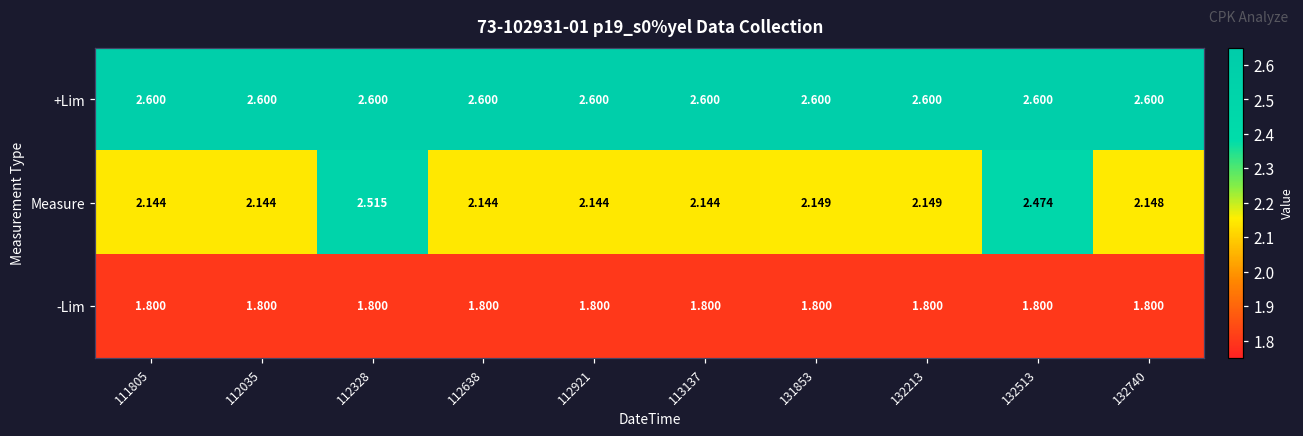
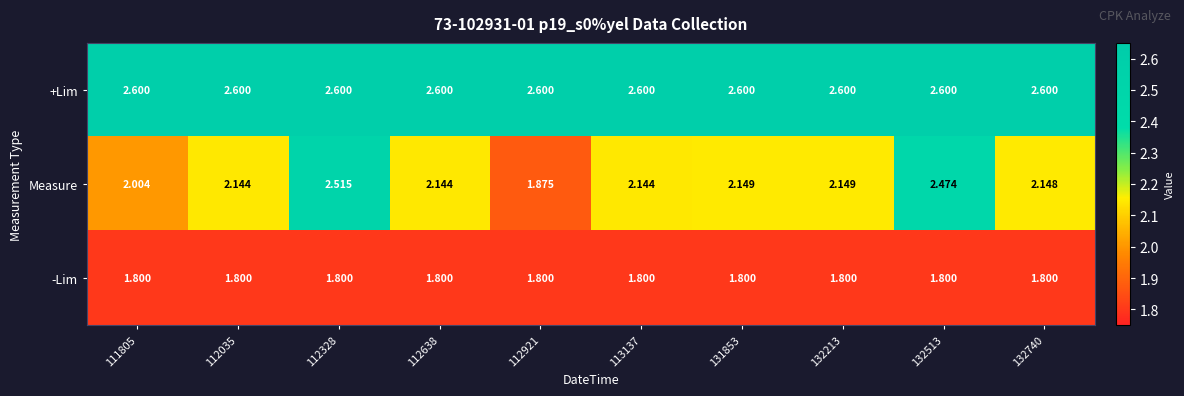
  {
    "+Lim": {
      "111805": 2.600,
      "112035": 2.600,
      "112328": 2.600,
      "112638": 2.600,
      "112921": 2.600,
      "113137": 2.600,
      "131853": 2.600,
      "132213": 2.600,
      "132513": 2.600,
      "132740": 2.600
    },
    "Measure": {
-     "111805": 2.144,
+     "111805": 2.004,
      "112035": 2.144,
      "112328": 2.515,
      "112638": 2.144,
-     "112921": 2.144,
+     "112921": 1.875,
      "113137": 2.144,
      "131853": 2.149,
      "132213": 2.149,
      "132513": 2.474,
      "132740": 2.148
    },
    "-Lim": {
      "111805": 1.800,
      "112035": 1.800,
      "112328": 1.800,
      "112638": 1.800,
      "112921": 1.800,
      "113137": 1.800,
      "131853": 1.800,
      "132213": 1.800,
      "132513": 1.800,
      "132740": 1.800
    }
  }
